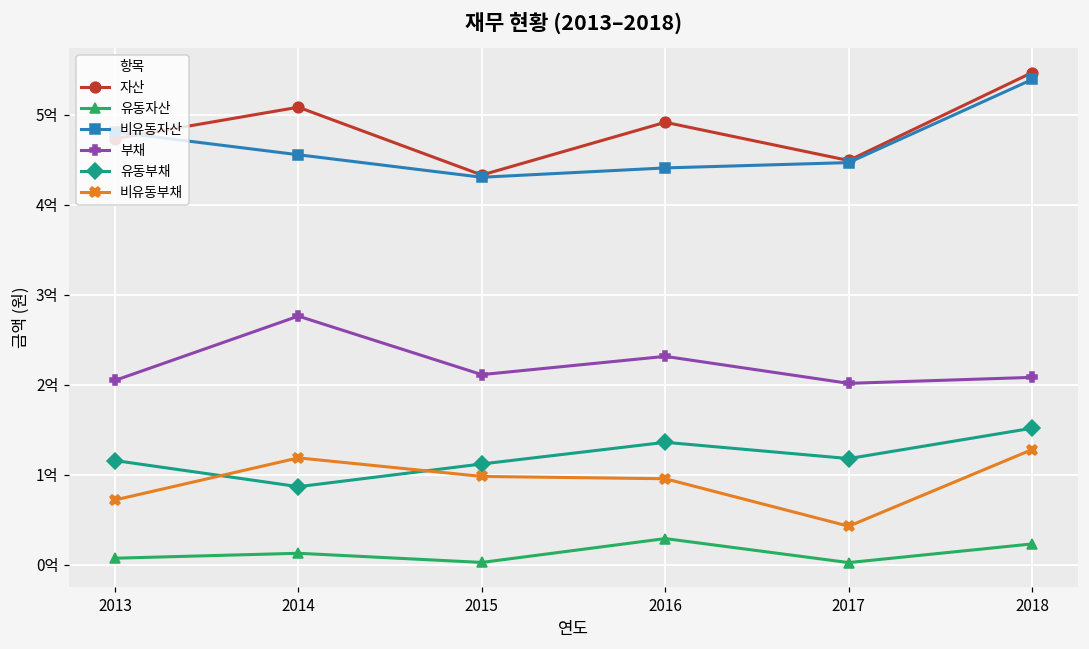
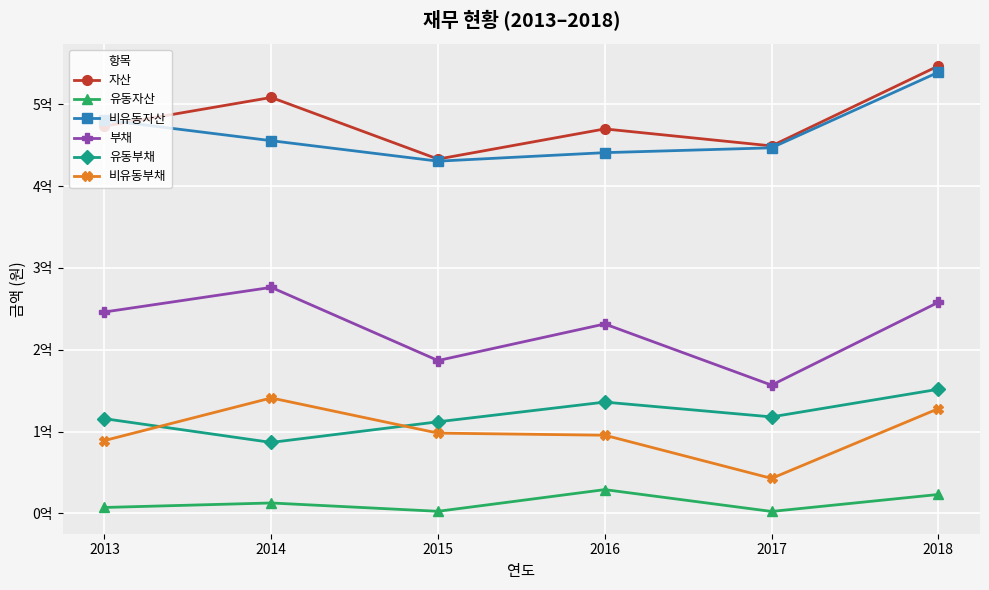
  {
    "자산": {
      "2014": "5.1억",
-     "2016": "4.9억",
+     "2016": "4.7억",
      "2018": "5.5억"
    },
    "비유동자산": {
      "2014": "4.6억",
      "2016": "4.4억",
      "2018": "5.4억"
    },
    "부채": {
-     "2013": "2.0억",
+     "2013": "2.5억",
      "2014": "2.8억",
-     "2015": "2.1억",
+     "2015": "1.9억",
      "2016": "2.3억",
-     "2017": "2.0억",
-     "2018": "2.1억"
+     "2017": "1.6억",
+     "2018": "2.6억"
    },
    "비유동부채": {
-     "2013": "0.7억",
-     "2014": "1.2억",
+     "2013": "0.9억",
+     "2014": "1.4억",
      "2015": "1.0억",
      "2016": "1.0억",
      "2017": "0.4억",
      "2018": "1.3억"
    }
  }
